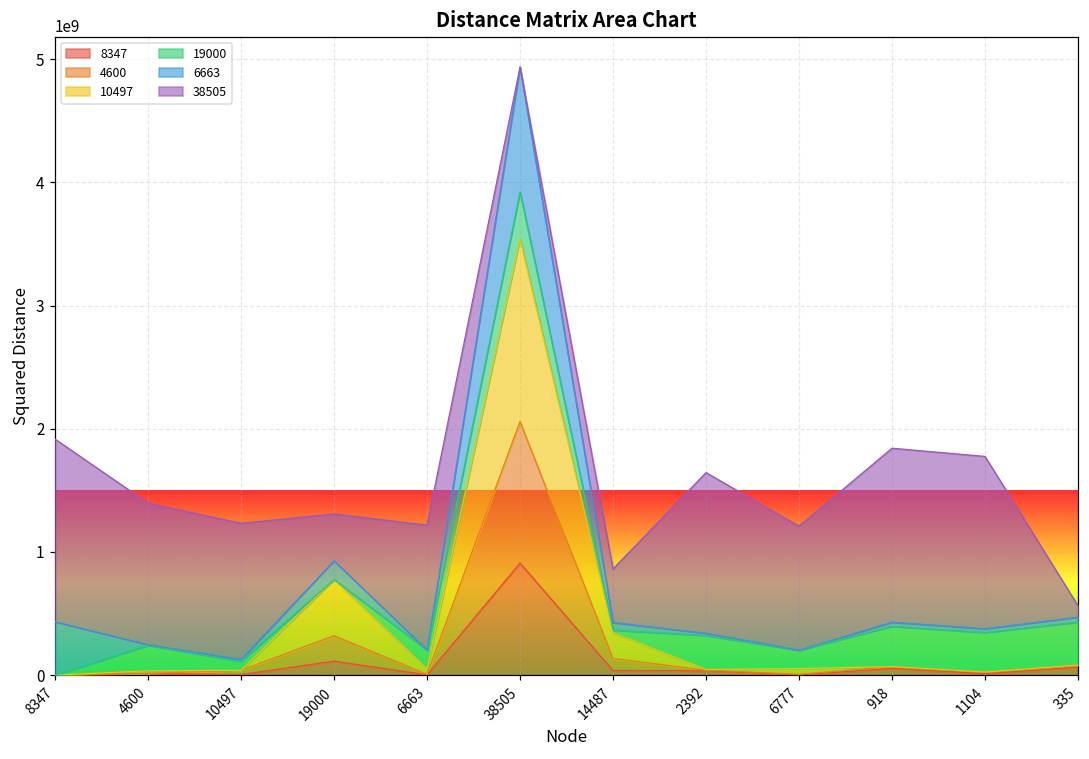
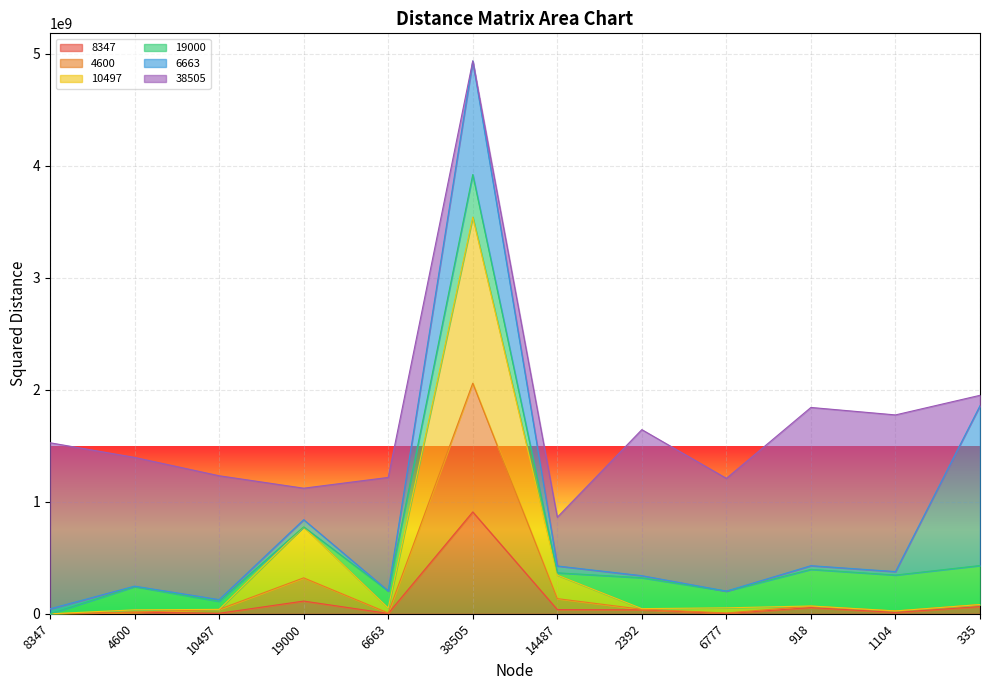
  {
    "10497": {
      "6663": 40000000,
      "38505": 1480000000,
      "6777": 50000000
    },
    "19000": {
      "38505": 380000000,
      "918": 330000000,
      "1104": 320000000,
      "335": 350000000
    },
    "6663": {
-     "8347": 430000000,
-     "19000": 150000000,
+     "8347": 40000000,
+     "19000": 60000000,
      "14487": 60000000,
      "918": 30000000,
      "1104": 30000000,
-     "335": 40000000
+     "335": 1430000000
    },
    "38505": {
      "8347": 1480000000,
      "4600": 1150000000,
      "10497": 1110000000,
-     "19000": 380000000,
+     "19000": 280000000,
      "6663": 1010000000,
      "14487": 440000000,
      "2392": 1300000000,
      "6777": 1010000000,
      "918": 1410000000,
      "1104": 1400000000,
      "335": 90000000
    }
  }
